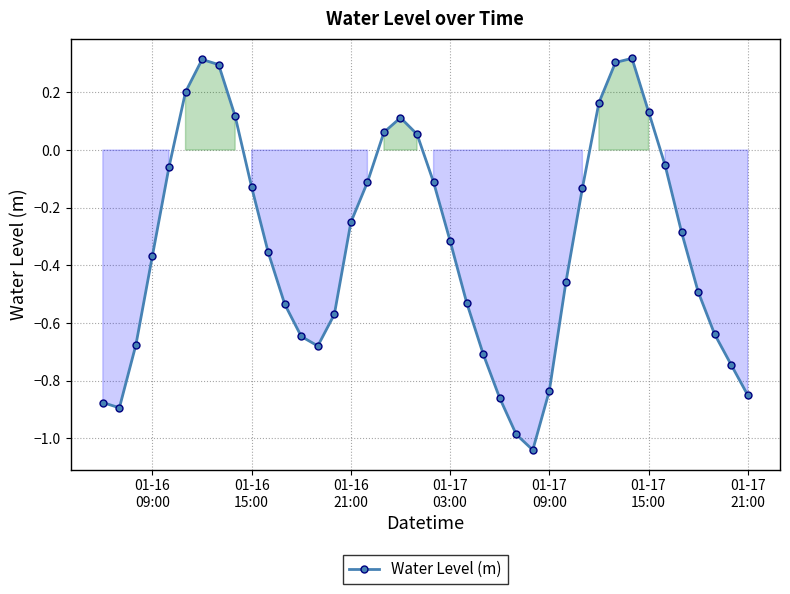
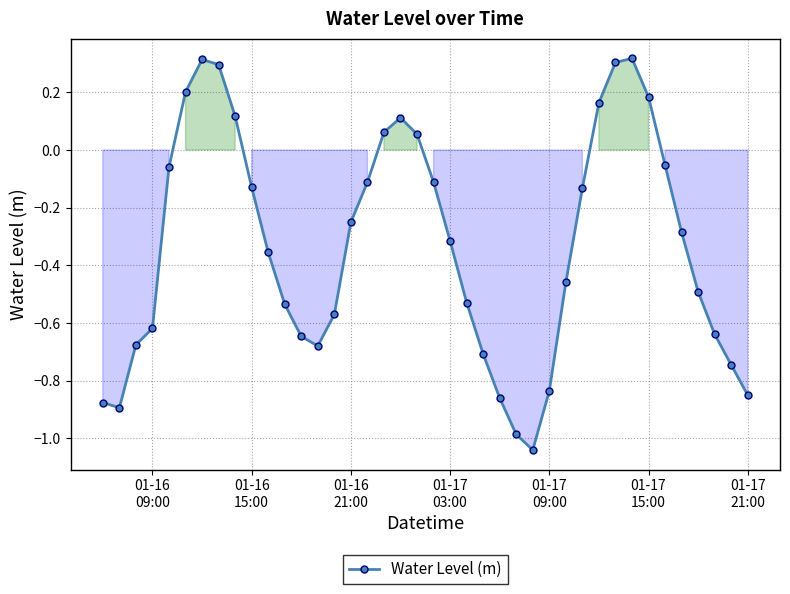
  {
-   "01-16 09:00": -0.37,
+   "01-16 09:00": -0.62,
    "01-16 15:00": -0.13,
    "01-16 21:00": -0.25,
    "01-17 03:00": -0.32,
    "01-17 09:00": -0.83,
-   "01-17 15:00": 0.13,
+   "01-17 15:00": 0.18,
    "01-17 21:00": -0.85
  }
